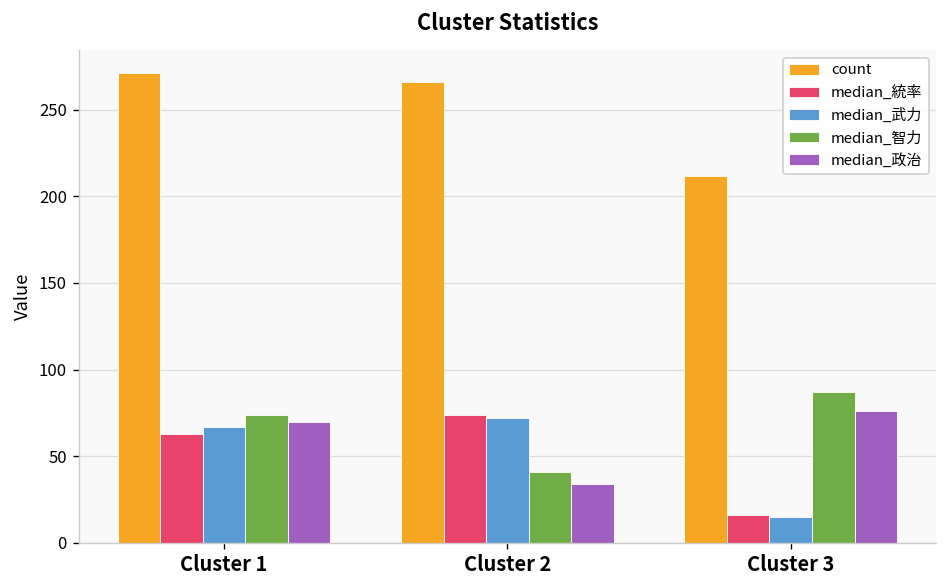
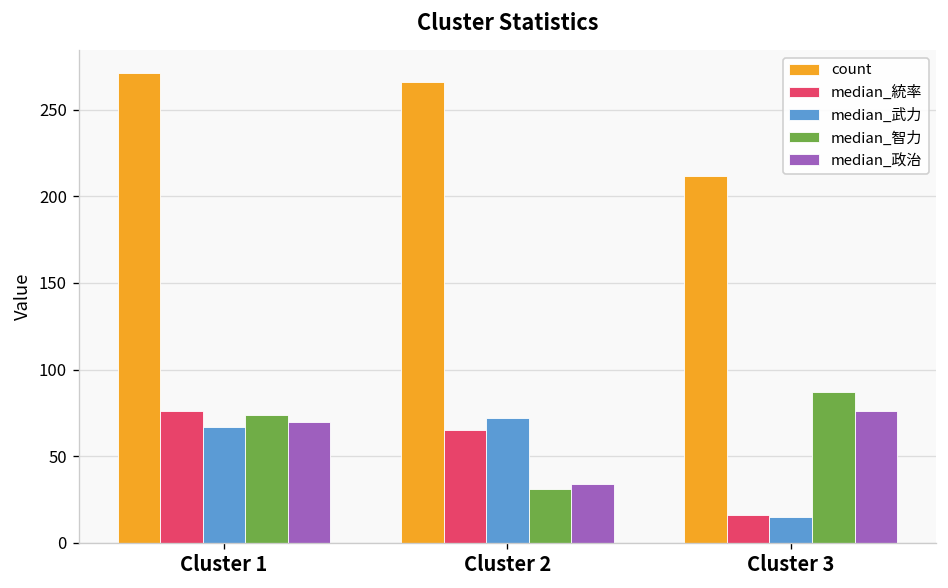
  {
    "count": {
      "Cluster 1": 271,
      "Cluster 2": 266,
      "Cluster 3": 212
    },
    "median_統率": {
-     "Cluster 1": 63,
-     "Cluster 2": 74,
+     "Cluster 1": 76,
+     "Cluster 2": 65,
      "Cluster 3": 16
    },
    "median_武力": {
      "Cluster 1": 67,
      "Cluster 2": 72,
      "Cluster 3": 15
    },
    "median_智力": {
      "Cluster 1": 74,
-     "Cluster 2": 41,
+     "Cluster 2": 31,
      "Cluster 3": 87
    },
    "median_政治": {
      "Cluster 1": 70,
      "Cluster 2": 34,
      "Cluster 3": 76
    }
  }
